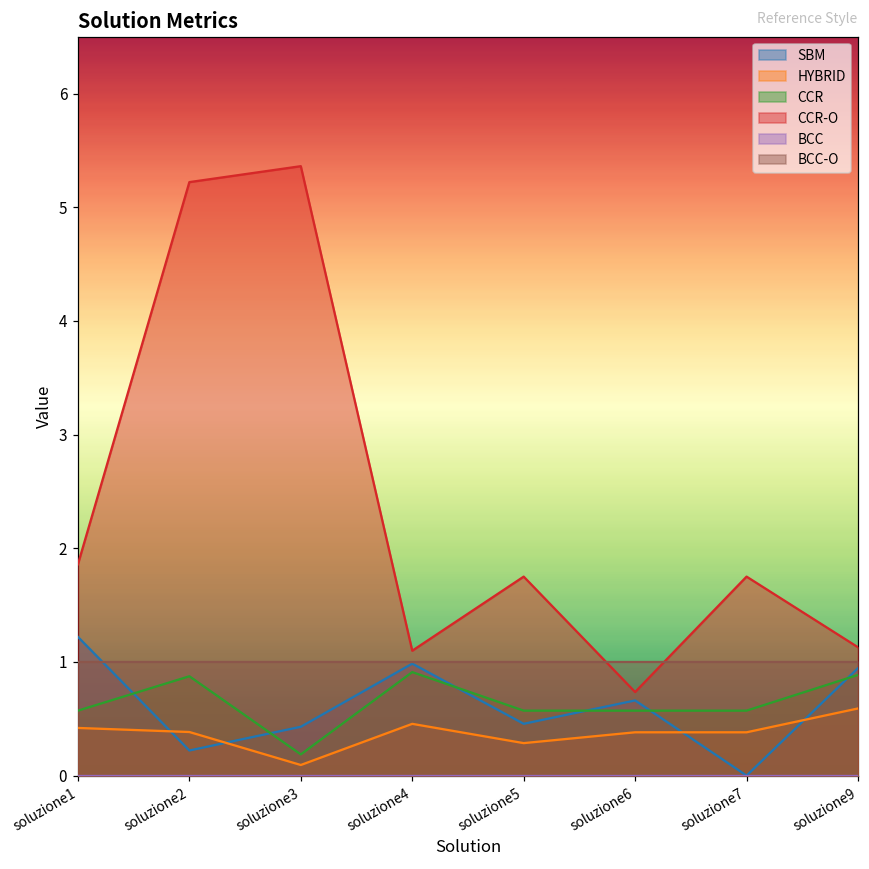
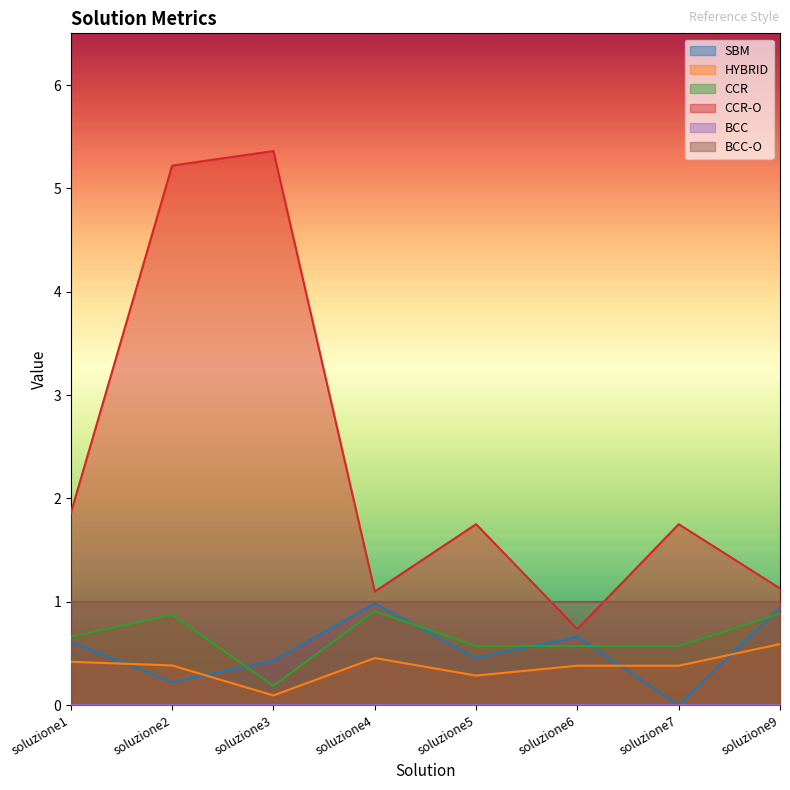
  {
    "SBM": {
-     "soluzione1": 1.22,
+     "soluzione1": 0.61,
      "soluzione2": 0.22,
      "soluzione3": 0.43,
      "soluzione5": 0.46,
      "soluzione6": 0.66,
      "soluzione9": 0.95
    },
    "HYBRID": {
      "soluzione1": 0.42,
      "soluzione2": 0.38,
      "soluzione3": 0.09,
      "soluzione4": 0.46,
      "soluzione5": 0.29,
      "soluzione6": 0.38,
      "soluzione7": 0.38,
      "soluzione9": 0.59
    },
    "CCR": {
-     "soluzione1": 0.57,
+     "soluzione1": 0.66,
      "soluzione2": 0.87,
      "soluzione3": 0.19,
      "soluzione4": 0.91,
      "soluzione5": 0.57,
      "soluzione6": 0.57,
      "soluzione7": 0.57,
      "soluzione9": 0.89
    },
    "CCR-O": {
      "soluzione1": 1.86,
      "soluzione2": 5.22,
      "soluzione3": 5.36,
      "soluzione4": 1.10,
      "soluzione5": 1.75,
      "soluzione6": 0.73,
      "soluzione7": 1.75,
      "soluzione9": 1.13
    },
    "BCC": {
      "soluzione1": 0.00,
      "soluzione2": 0.00,
      "soluzione3": 0.00,
      "soluzione4": 0.00,
      "soluzione5": 0.00,
      "soluzione6": 0.00,
      "soluzione9": 0.00
    },
    "BCC-O": {
      "soluzione1": 1.00,
      "soluzione2": 1.00,
      "soluzione3": 1.00,
      "soluzione5": 1.00,
      "soluzione6": 1.00,
      "soluzione7": 1.00,
      "soluzione9": 1.00
    }
  }
